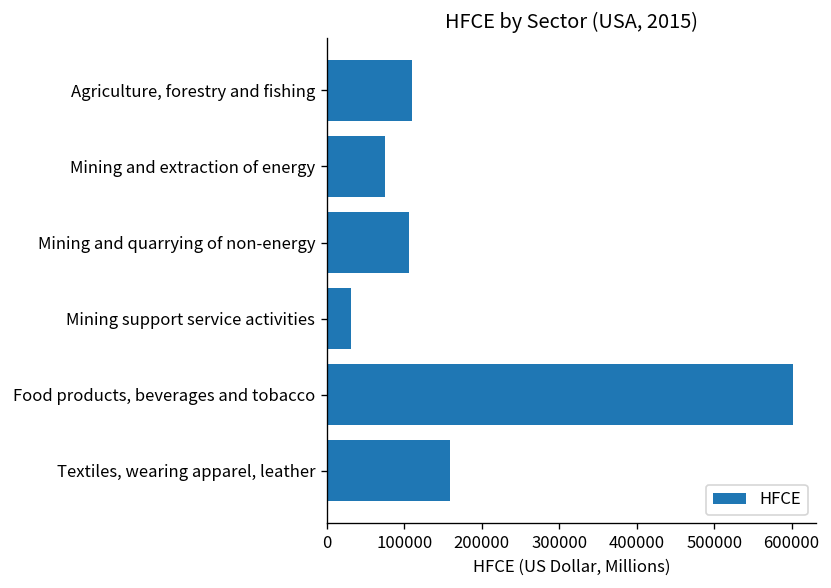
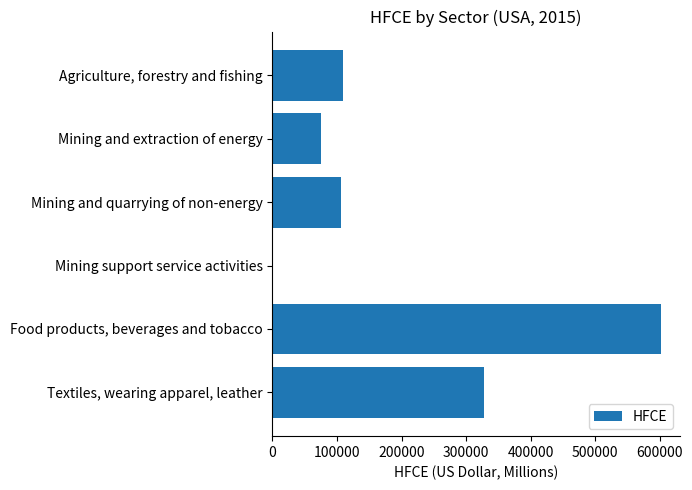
  {
    "Agriculture, forestry and fishing": 110000,
    "Mining and extraction of energy": 80000,
    "Mining and quarrying of non-energy": 110000,
-   "Mining support service activities": 30000,
+   "Mining support service activities": 0,
    "Food products, beverages and tobacco": 600000,
-   "Textiles, wearing apparel, leather": 160000
+   "Textiles, wearing apparel, leather": 330000
  }
